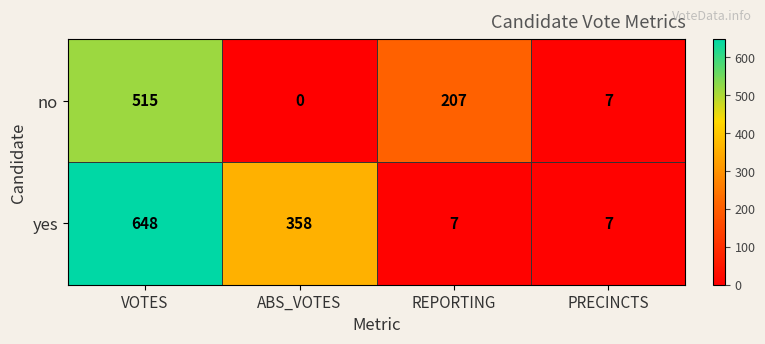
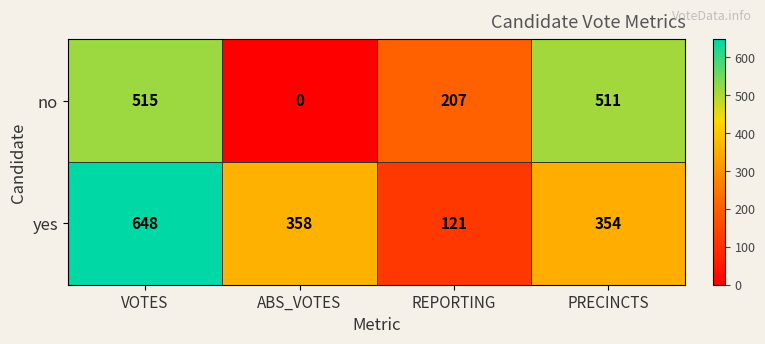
  {
    "no": {
      "VOTES": 515,
      "ABS_VOTES": 0,
      "REPORTING": 207,
-     "PRECINCTS": 7
+     "PRECINCTS": 511
    },
    "yes": {
      "VOTES": 648,
      "ABS_VOTES": 358,
-     "REPORTING": 7,
-     "PRECINCTS": 7
+     "REPORTING": 121,
+     "PRECINCTS": 354
    }
  }
